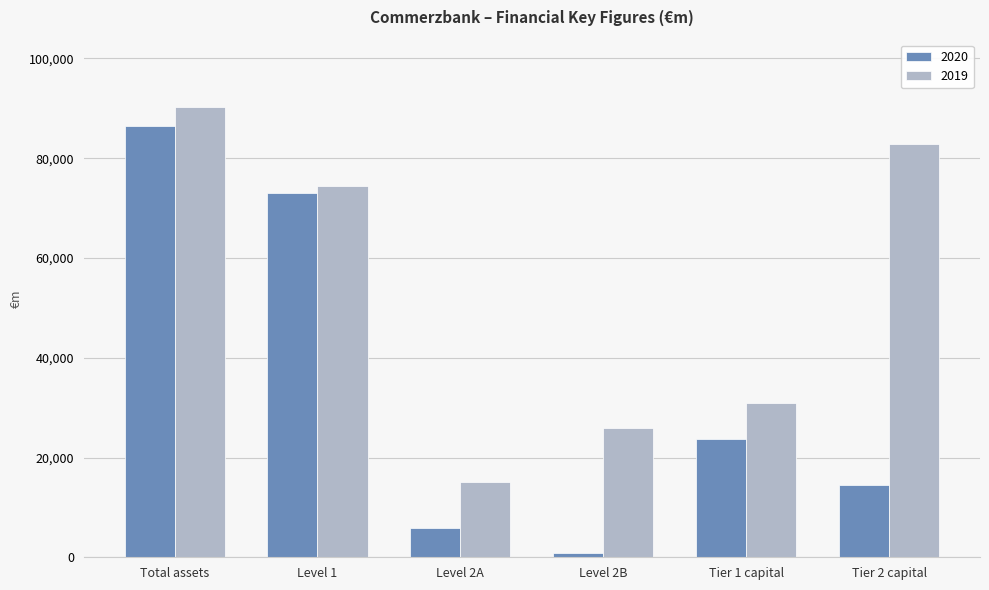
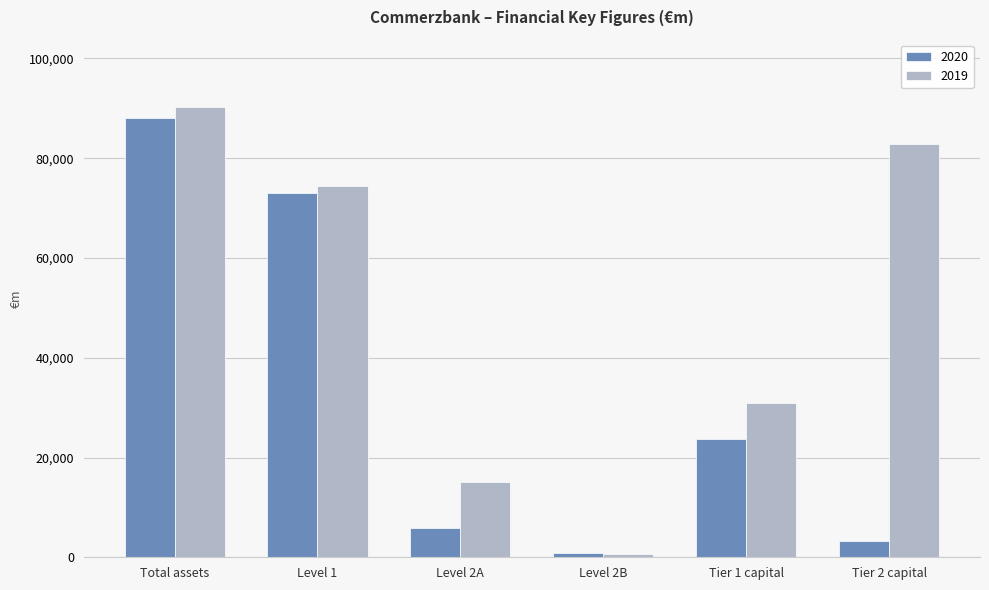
  {
    "2020": {
-     "Total assets": "86,000",
+     "Total assets": "88,000",
      "Level 1": "73,000",
      "Level 2A": "6,000",
      "Level 2B": "1,000",
      "Tier 1 capital": "24,000",
-     "Tier 2 capital": "14,000"
+     "Tier 2 capital": "3,000"
    },
    "2019": {
      "Total assets": "90,000",
      "Level 1": "74,000",
      "Level 2A": "15,000",
-     "Level 2B": "26,000",
+     "Level 2B": "1,000",
      "Tier 1 capital": "31,000",
      "Tier 2 capital": "83,000"
    }
  }
